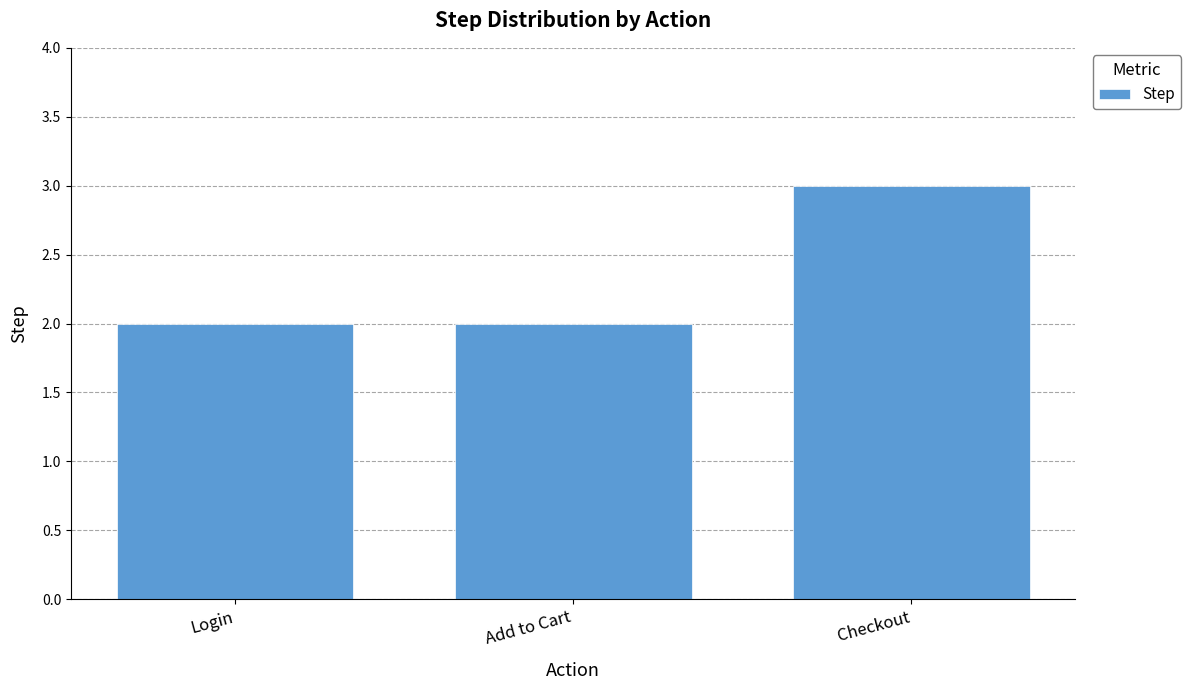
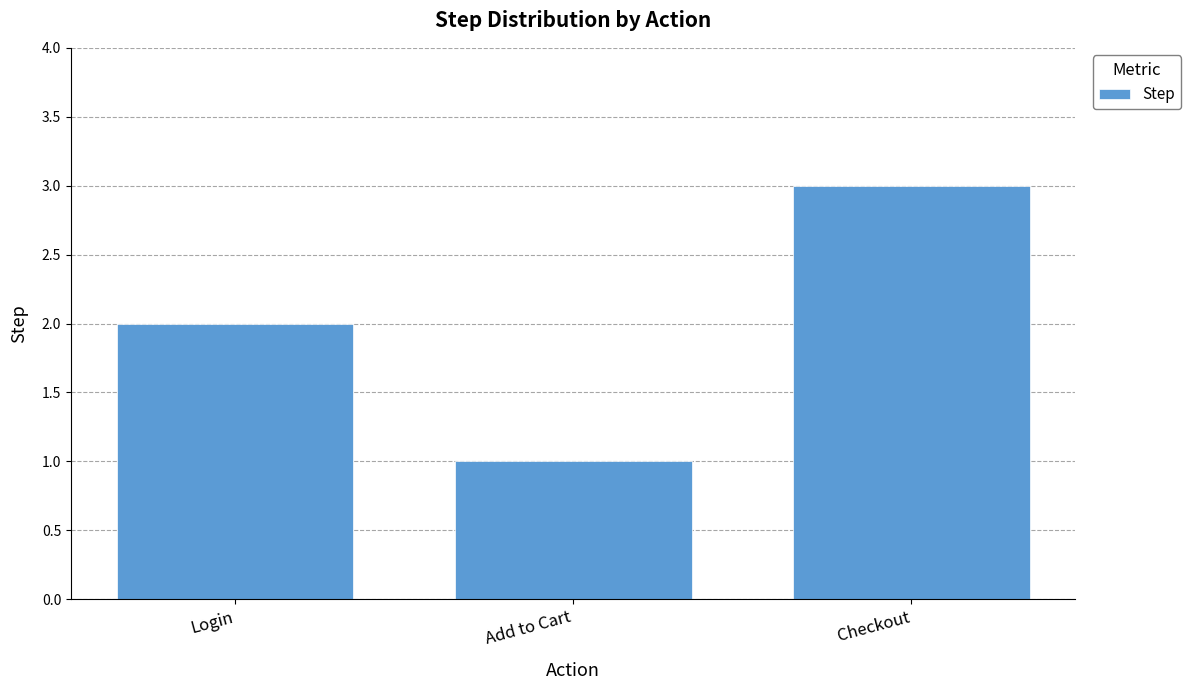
  {
    "Login": 2,
-   "Add to Cart": 2,
+   "Add to Cart": 1,
    "Checkout": 3
  }
